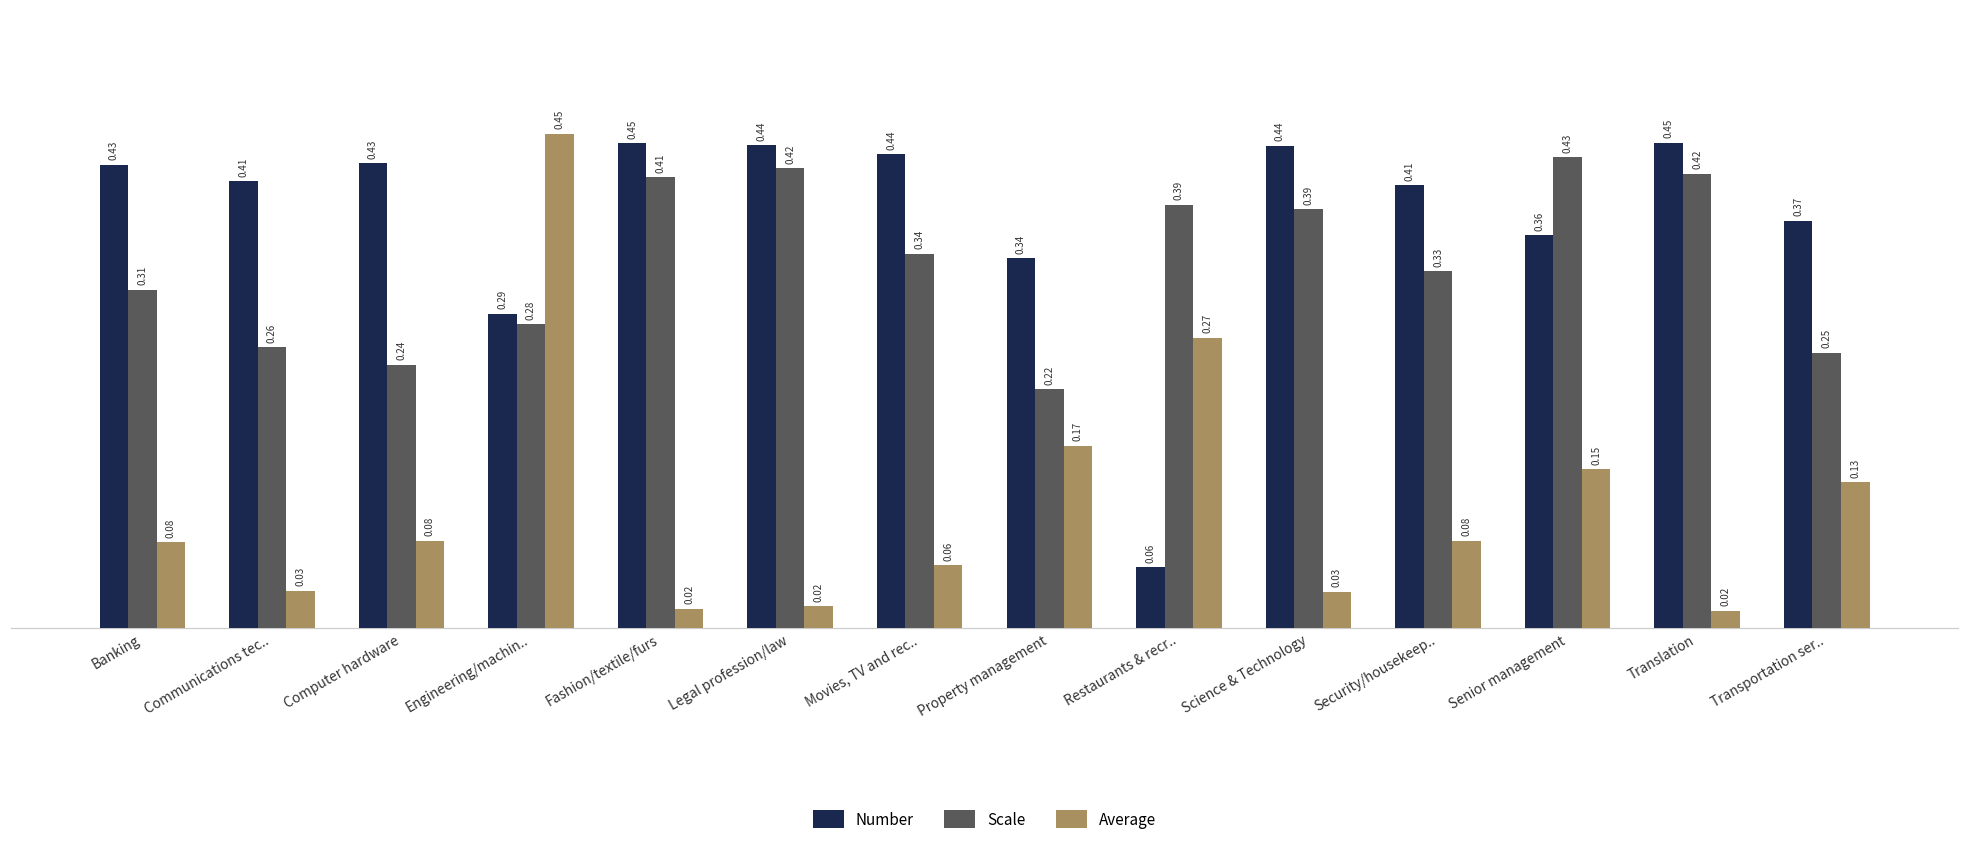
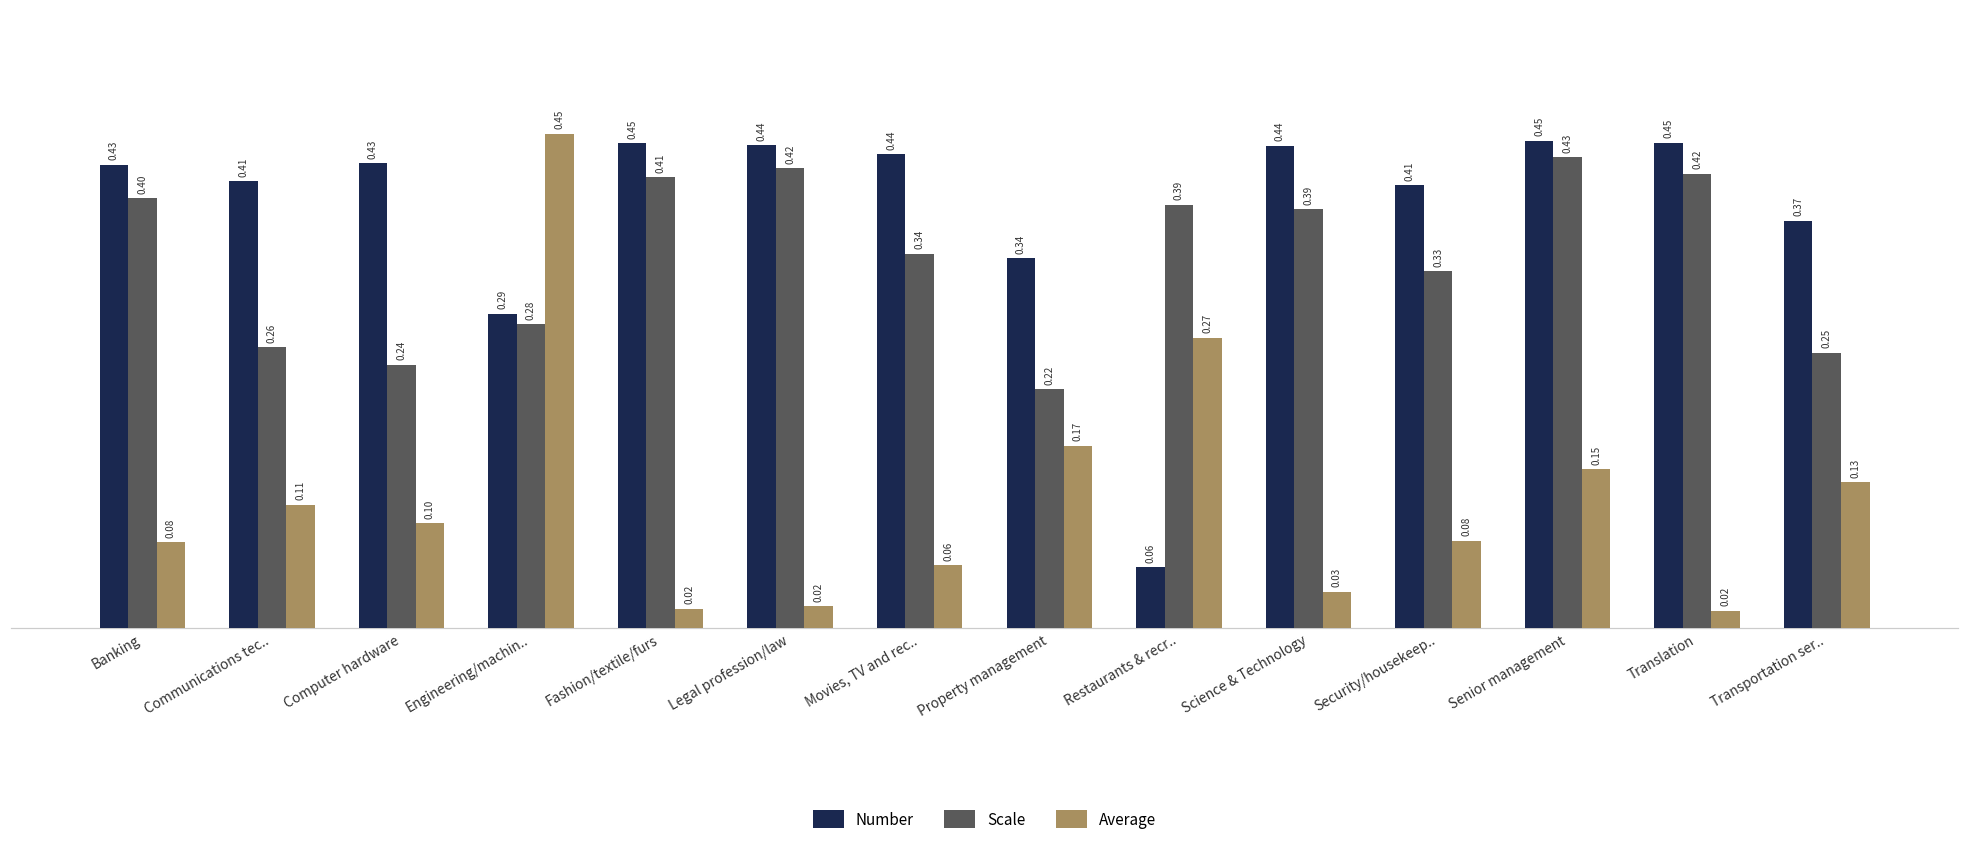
  {
    "Number": {
      "Banking": 0.43,
      "Communications tec..": 0.41,
      "Computer hardware": 0.43,
      "Engineering/machin..": 0.29,
      "Fashion/textile/furs": 0.45,
      "Legal profession/law": 0.44,
      "Movies, TV and rec..": 0.44,
      "Property management": 0.34,
      "Restaurants & recr..": 0.06,
      "Science & Technology": 0.44,
      "Security/housekeep..": 0.41,
-     "Senior management": 0.36,
+     "Senior management": 0.45,
      "Translation": 0.45,
      "Transportation ser..": 0.37
    },
    "Scale": {
-     "Banking": 0.31,
+     "Banking": 0.40,
      "Communications tec..": 0.26,
      "Computer hardware": 0.24,
      "Engineering/machin..": 0.28,
      "Fashion/textile/furs": 0.41,
      "Legal profession/law": 0.42,
      "Movies, TV and rec..": 0.34,
      "Property management": 0.22,
      "Restaurants & recr..": 0.39,
      "Science & Technology": 0.39,
      "Security/housekeep..": 0.33,
      "Senior management": 0.43,
      "Translation": 0.42,
      "Transportation ser..": 0.25
    },
    "Average": {
      "Banking": 0.08,
-     "Communications tec..": 0.03,
-     "Computer hardware": 0.08,
+     "Communications tec..": 0.11,
+     "Computer hardware": 0.10,
      "Engineering/machin..": 0.45,
      "Fashion/textile/furs": 0.02,
      "Legal profession/law": 0.02,
      "Movies, TV and rec..": 0.06,
      "Property management": 0.17,
      "Restaurants & recr..": 0.27,
      "Science & Technology": 0.03,
      "Security/housekeep..": 0.08,
      "Senior management": 0.15,
      "Translation": 0.02,
      "Transportation ser..": 0.13
    }
  }
